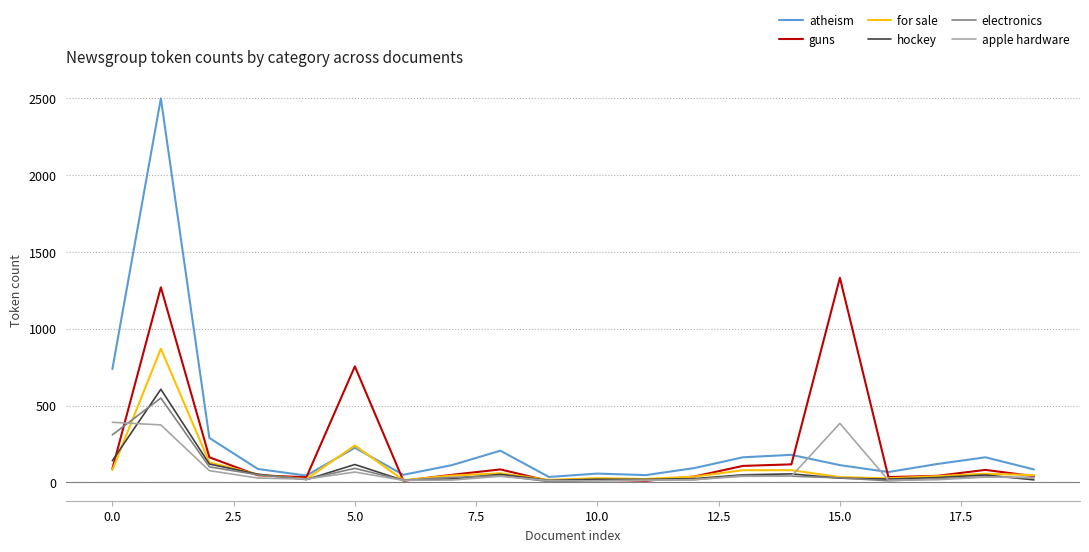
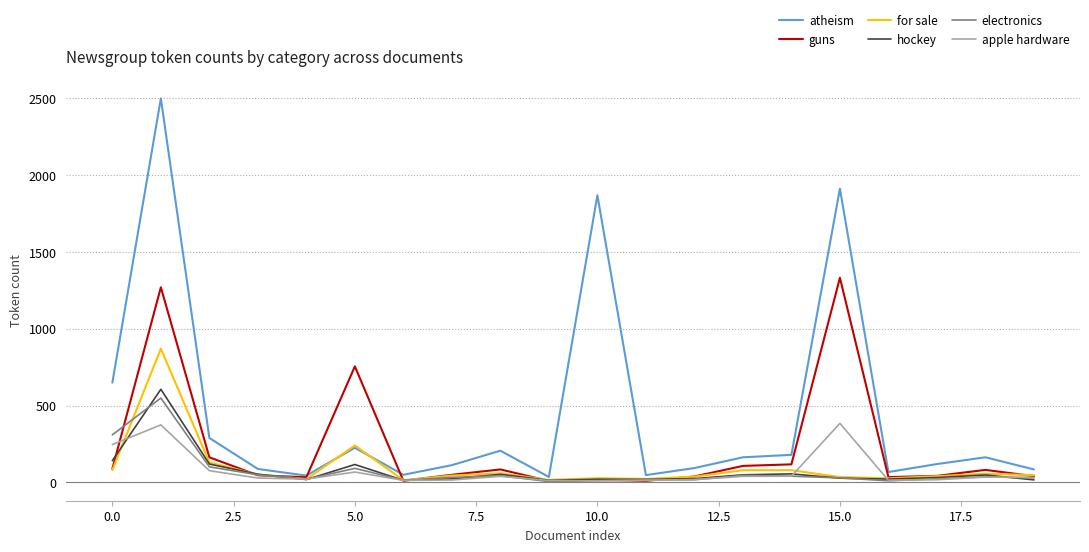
  {
    "atheism": {
-     "0.0": 740,
-     "10.0": 60,
-     "15.0": 110
+     "0.0": 650,
+     "10.0": 1870,
+     "15.0": 1910
    },
    "guns": {
      "5.0": 760,
      "15.0": 1330
    },
    "hockey": {
      "0.0": 140,
      "5.0": 120
    },
    "electronics": {
      "0.0": 310,
      "5.0": 90
    },
    "apple hardware": {
-     "0.0": 390,
+     "0.0": 250,
      "5.0": 70,
      "15.0": 380
    }
  }
